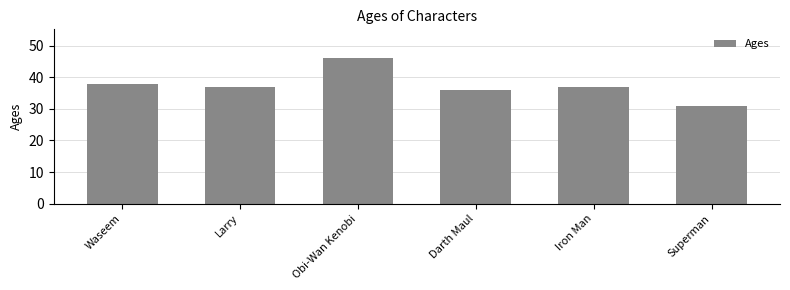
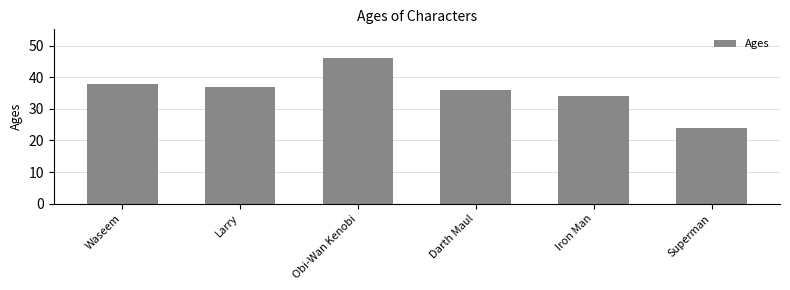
  {
    "Waseem": 38,
    "Larry": 37,
    "Obi-Wan Kenobi": 46,
    "Darth Maul": 36,
-   "Iron Man": 37,
-   "Superman": 31
+   "Iron Man": 34,
+   "Superman": 24
  }
